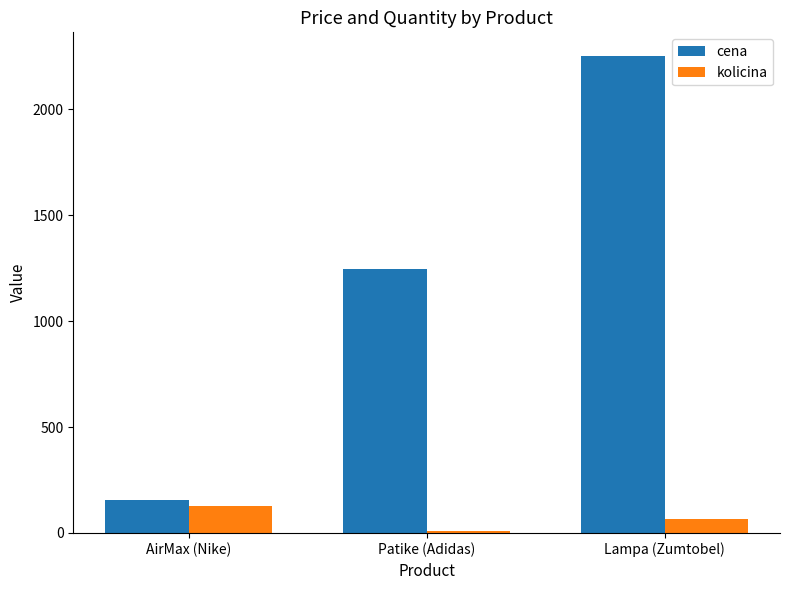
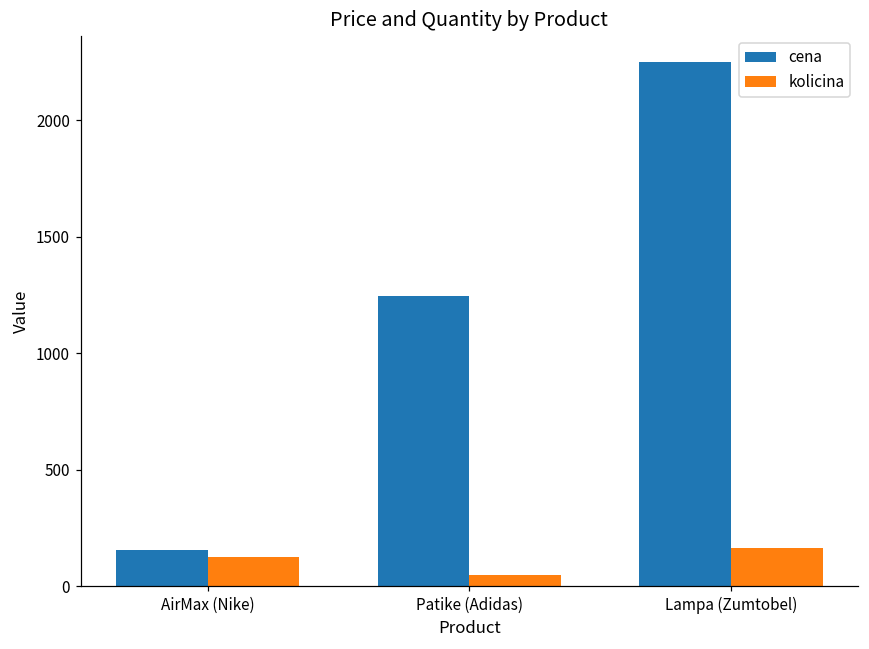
  {
    "cena": {
      "AirMax (Nike)": 150,
      "Patike (Adidas)": 1250,
      "Lampa (Zumtobel)": 2250
    },
    "kolicina": {
      "AirMax (Nike)": 130,
-     "Patike (Adidas)": 10,
-     "Lampa (Zumtobel)": 70
+     "Patike (Adidas)": 50,
+     "Lampa (Zumtobel)": 160
    }
  }
